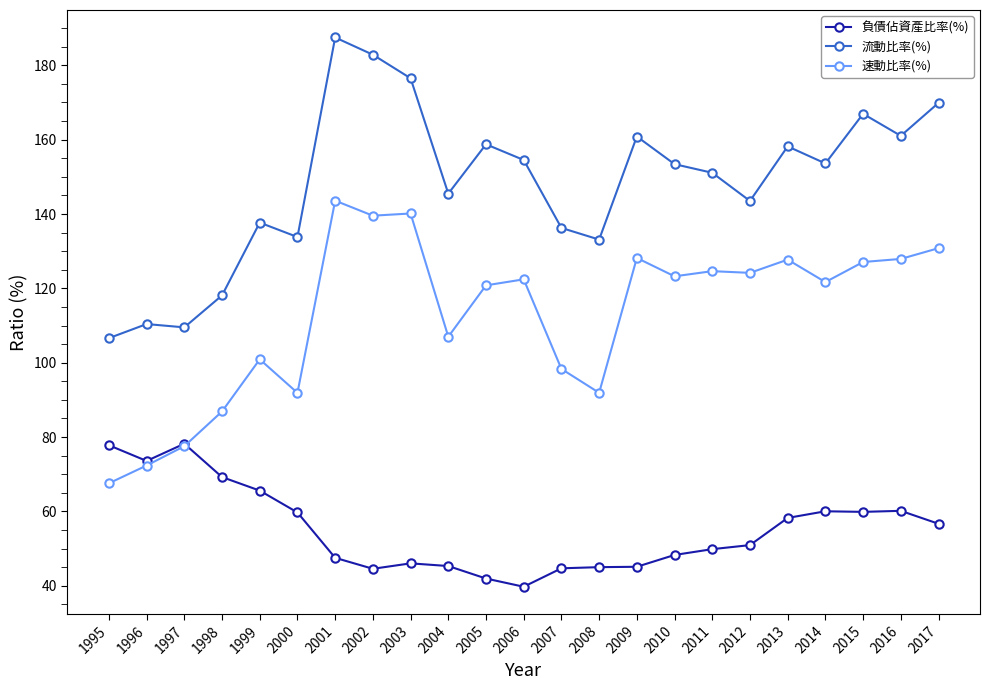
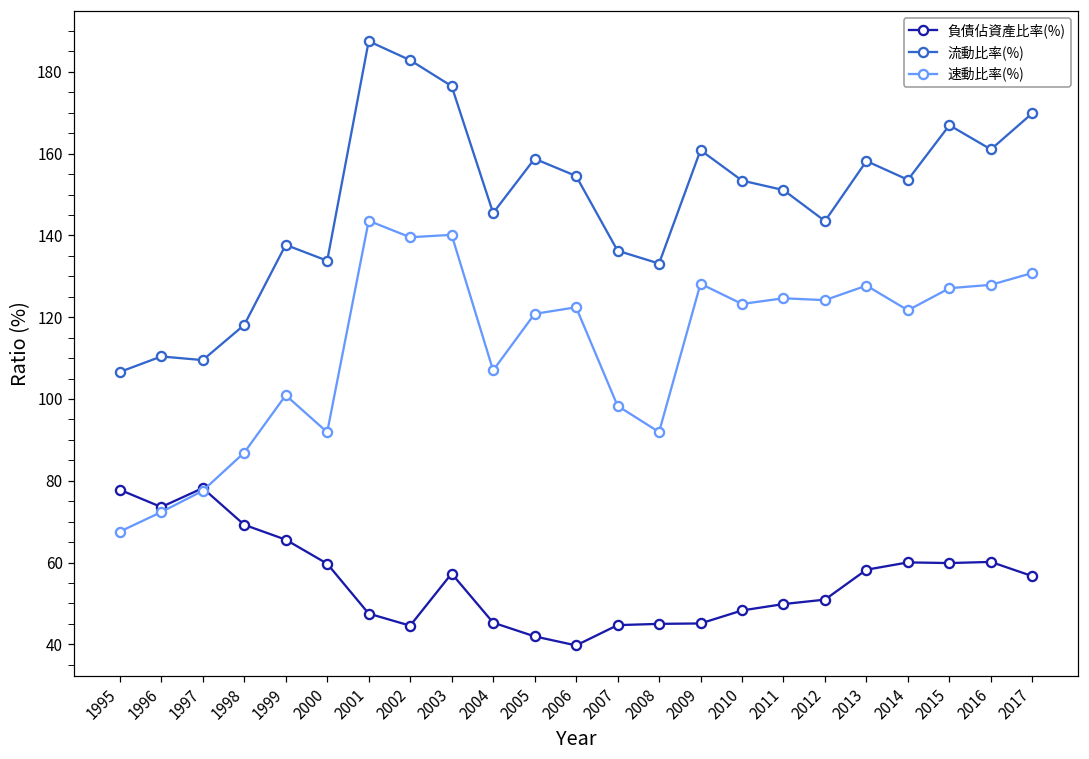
  {
    "負債佔資產比率(%)": {
      "1995": 78,
      "1996": 74,
      "1998": 69,
      "1999": 66,
      "2000": 60,
      "2001": 48,
      "2002": 45,
-     "2003": 46,
+     "2003": 57,
      "2004": 45,
      "2005": 42,
      "2006": 40,
      "2007": 45,
      "2008": 45,
      "2009": 45,
      "2010": 48,
      "2011": 50,
      "2012": 51,
      "2013": 58,
      "2014": 60,
      "2015": 60,
      "2016": 60,
      "2017": 57
    },
    "流動比率(%)": {
      "1995": 107,
      "1996": 110,
      "1997": 110,
      "1998": 118,
      "1999": 138,
      "2000": 134,
      "2001": 187,
      "2002": 183,
      "2003": 177,
      "2004": 145,
      "2005": 159,
      "2006": 155,
      "2007": 136,
      "2008": 133,
      "2009": 161,
      "2010": 153,
      "2011": 151,
      "2012": 144,
      "2013": 158,
      "2014": 154,
      "2015": 167,
      "2016": 161,
      "2017": 170
    },
    "速動比率(%)": {
      "1995": 68,
      "1996": 72,
      "1998": 87,
      "1999": 101,
      "2000": 92,
      "2001": 144,
      "2002": 140,
      "2003": 140,
      "2004": 107,
      "2005": 121,
      "2006": 122,
      "2007": 98,
      "2008": 92,
      "2009": 128,
      "2010": 123,
      "2011": 125,
      "2012": 124,
      "2013": 128,
      "2014": 122,
      "2015": 127,
      "2016": 128,
      "2017": 131
    }
  }
